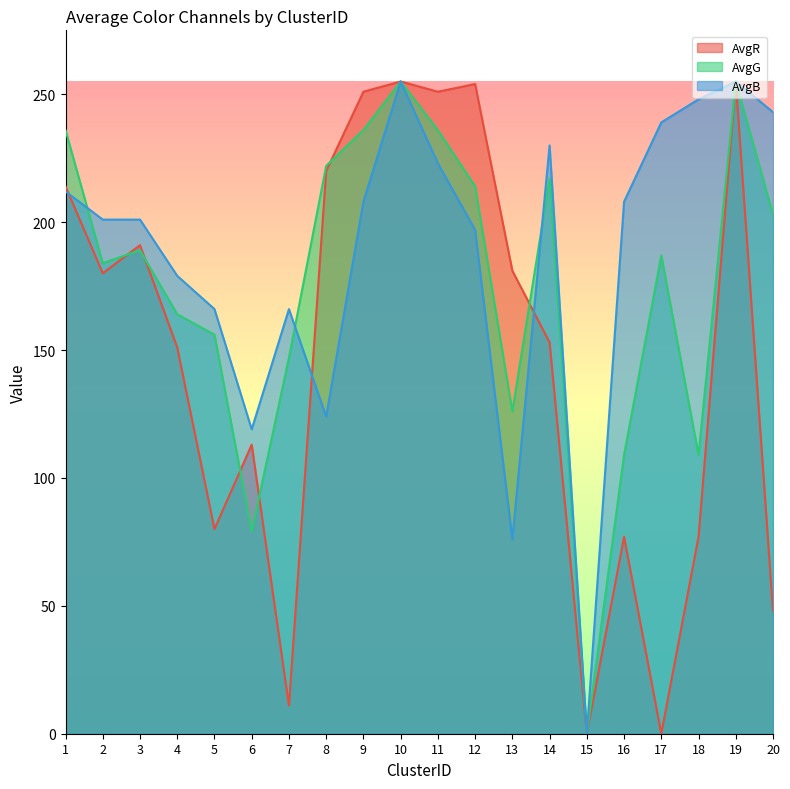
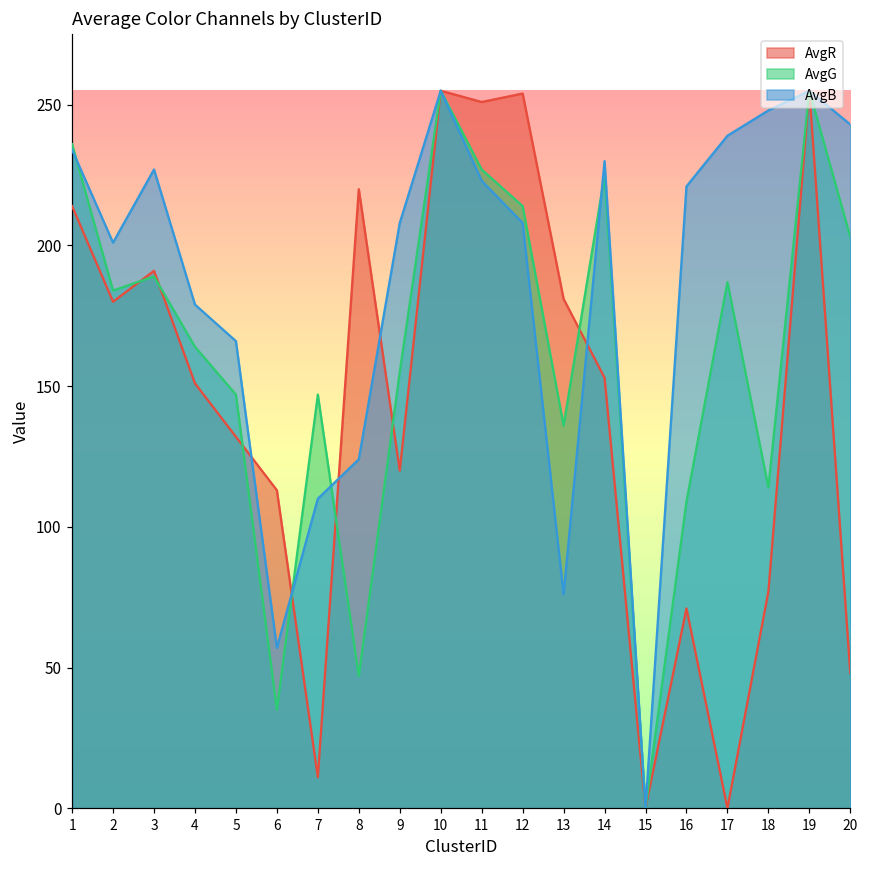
  {
    "AvgR": {
      "1": 214,
      "2": 180,
      "3": 191,
      "4": 151,
-     "5": 80,
+     "5": 132,
      "6": 113,
      "7": 11,
      "8": 220,
-     "9": 251,
+     "9": 120,
      "11": 251,
      "12": 254,
      "13": 181,
      "14": 153,
-     "16": 77,
+     "16": 71,
      "17": 0,
      "18": 77,
      "20": 48
    },
    "AvgG": {
      "1": 236,
      "2": 184,
      "3": 189,
      "4": 164,
-     "5": 156,
-     "6": 79,
+     "5": 147,
+     "6": 35,
      "7": 147,
-     "8": 222,
-     "9": 236,
-     "11": 236,
+     "8": 47,
+     "9": 155,
+     "11": 227,
      "12": 214,
-     "13": 126,
-     "14": 217,
+     "13": 136,
+     "14": 225,
      "16": 109,
      "17": 187,
-     "18": 109,
+     "18": 114,
      "20": 203
    },
    "AvgB": {
-     "1": 212,
+     "1": 234,
      "2": 201,
-     "3": 201,
+     "3": 227,
      "4": 179,
      "5": 166,
-     "6": 119,
-     "7": 166,
+     "6": 57,
+     "7": 110,
      "8": 124,
      "9": 208,
      "11": 223,
-     "12": 197,
+     "12": 208,
      "13": 76,
      "14": 230,
-     "16": 208,
+     "16": 221,
      "17": 239,
      "18": 248,
      "20": 243
    }
  }
